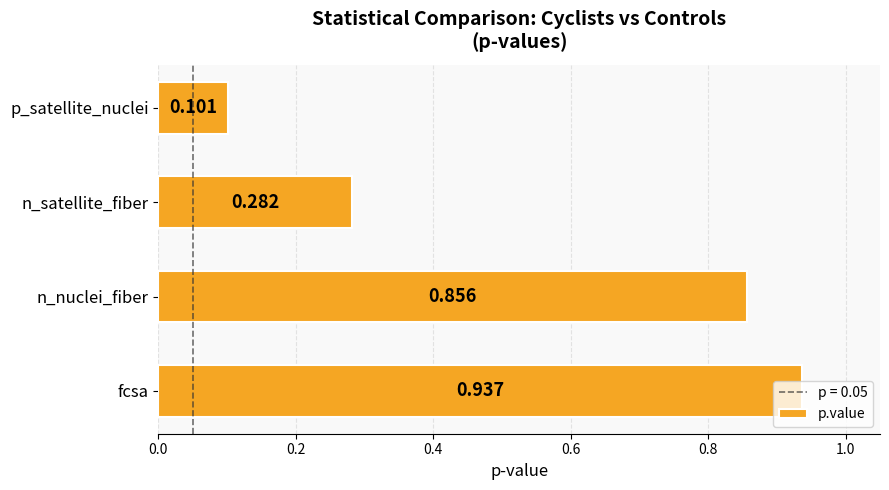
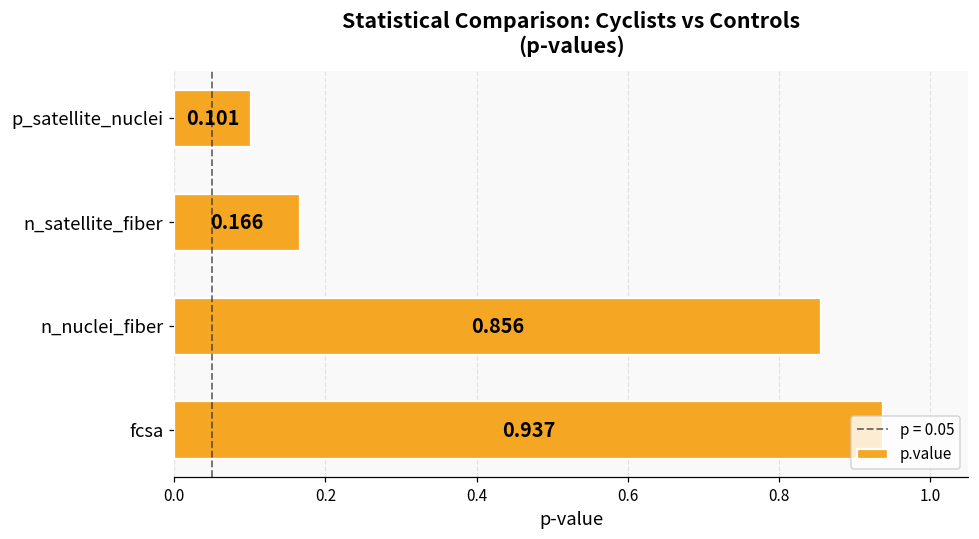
  {
    "p_satellite_nuclei": 0.101,
-   "n_satellite_fiber": 0.282,
+   "n_satellite_fiber": 0.166,
    "n_nuclei_fiber": 0.856
  }
